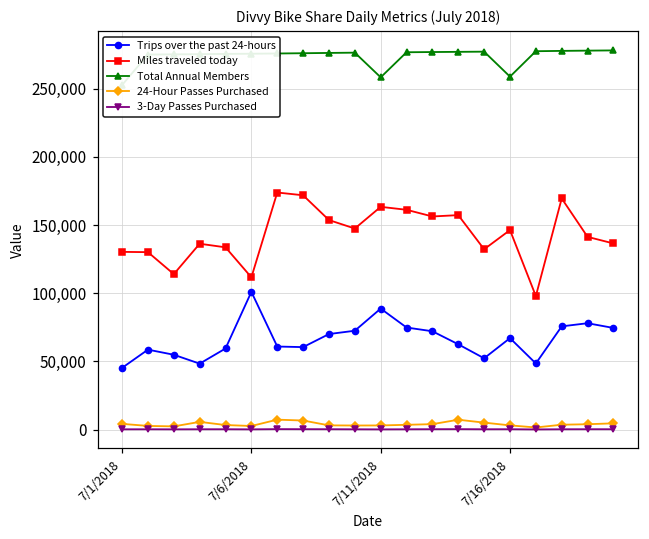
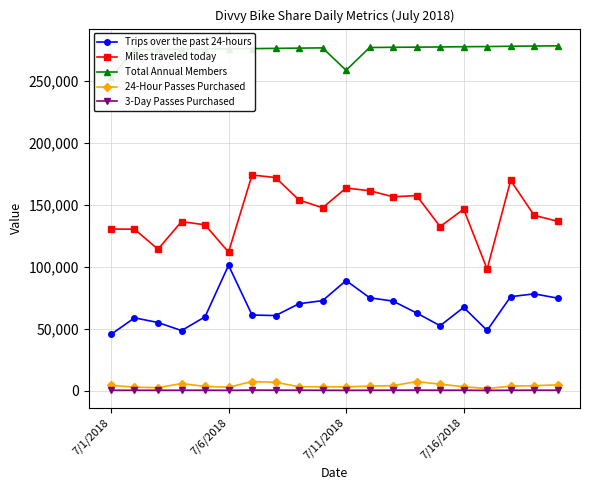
  {
    "Trips over the past 24-hours": {
      "7/1/2018": "45,000",
      "7/6/2018": "101,000",
      "7/11/2018": "89,000",
      "7/16/2018": "67,000"
    },
    "Miles traveled today": {
      "7/1/2018": "130,000",
      "7/6/2018": "112,000",
      "7/11/2018": "163,000",
      "7/16/2018": "146,000"
    },
    "Total Annual Members": {
      "7/11/2018": "258,000",
-     "7/16/2018": "259,000"
+     "7/16/2018": "277,000"
    },
    "24-Hour Passes Purchased": {
      "7/1/2018": "4,000",
      "7/6/2018": "3,000",
      "7/11/2018": "3,000",
      "7/16/2018": "3,000"
    },
    "3-Day Passes Purchased": {
      "7/1/2018": "0",
      "7/6/2018": "0",
      "7/11/2018": "0",
      "7/16/2018": "0"
    }
  }
